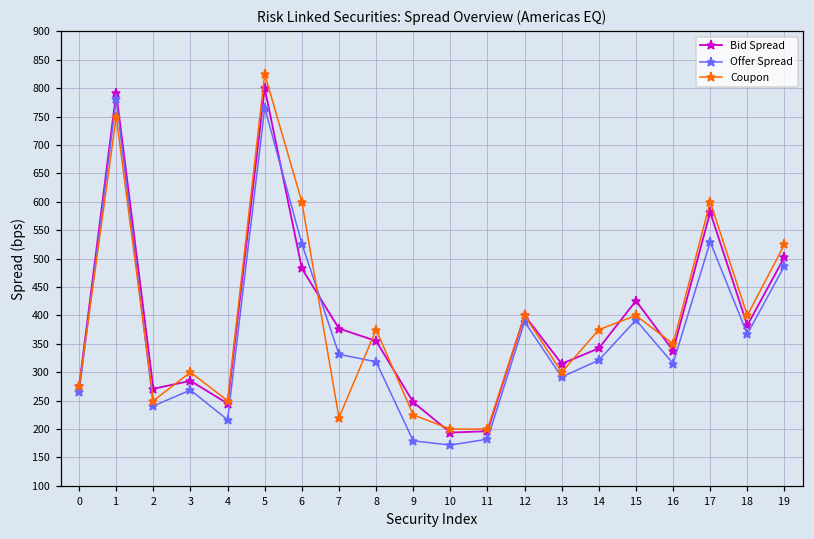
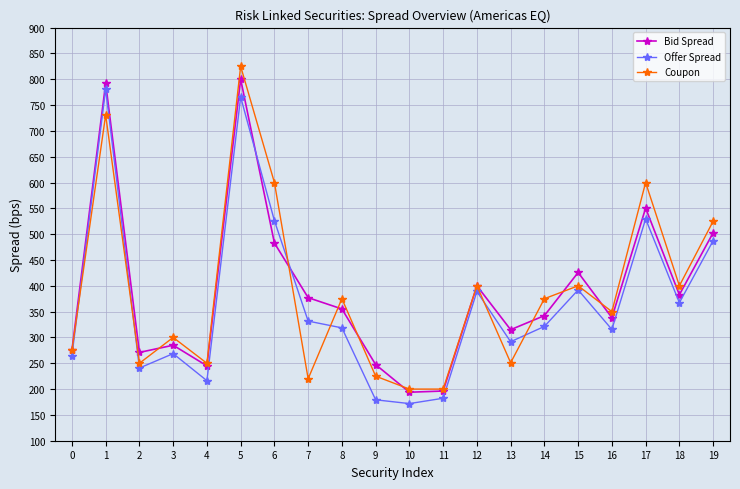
  {
    "Bid Spread": {
      "1": 790,
      "2": 270,
      "3": 280,
      "5": 800,
      "6": 480,
      "7": 380,
      "8": 360,
      "9": 250,
      "10": 190,
      "13": 320,
      "14": 340,
      "15": 430,
      "16": 340,
-     "17": 580,
+     "17": 550,
      "18": 380,
      "19": 500
    },
    "Offer Spread": {
      "0": 260,
      "1": 780,
      "2": 240,
      "3": 270,
      "4": 220,
      "5": 770,
      "6": 530,
      "7": 330,
      "8": 320,
      "9": 180,
      "10": 170,
      "11": 180,
      "12": 390,
      "13": 290,
      "14": 320,
      "15": 390,
      "16": 320,
      "17": 530,
      "18": 370,
      "19": 490
    },
    "Coupon": {
-     "1": 750,
+     "1": 730,
      "2": 250,
      "3": 300,
      "5": 830,
      "6": 600,
      "7": 220,
      "8": 380,
      "9": 230,
      "10": 200,
-     "13": 300,
+     "13": 250,
      "14": 380,
      "15": 400,
      "16": 350,
      "17": 600,
      "18": 400,
      "19": 530
    }
  }
